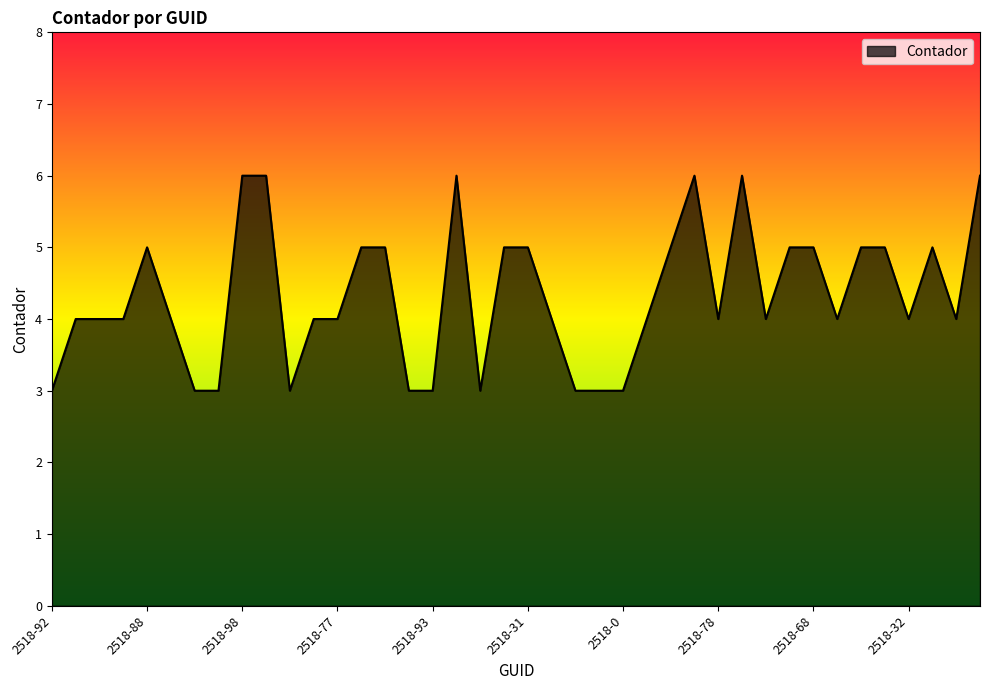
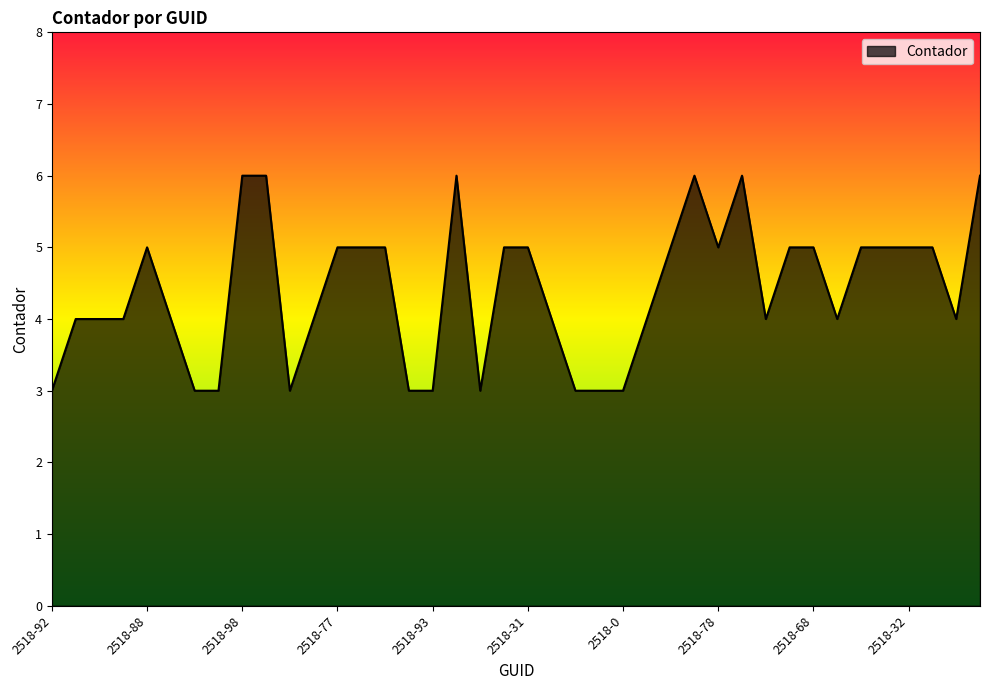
  {
    "2518-92": 3,
    "2518-88": 5,
    "2518-98": 6,
-   "2518-77": 4,
+   "2518-77": 5,
    "2518-93": 3,
    "2518-31": 5,
    "2518-0": 3,
-   "2518-78": 4,
+   "2518-78": 5,
    "2518-68": 5,
-   "2518-32": 4
+   "2518-32": 5
  }
